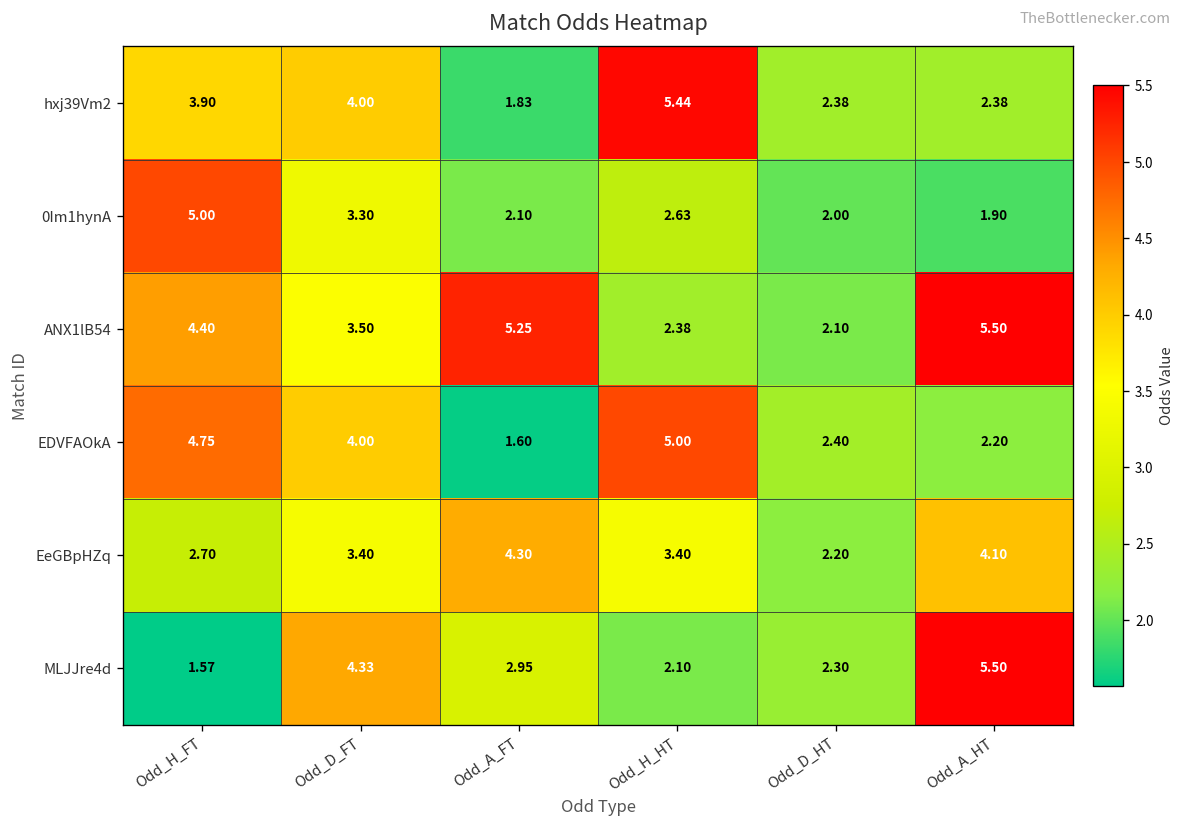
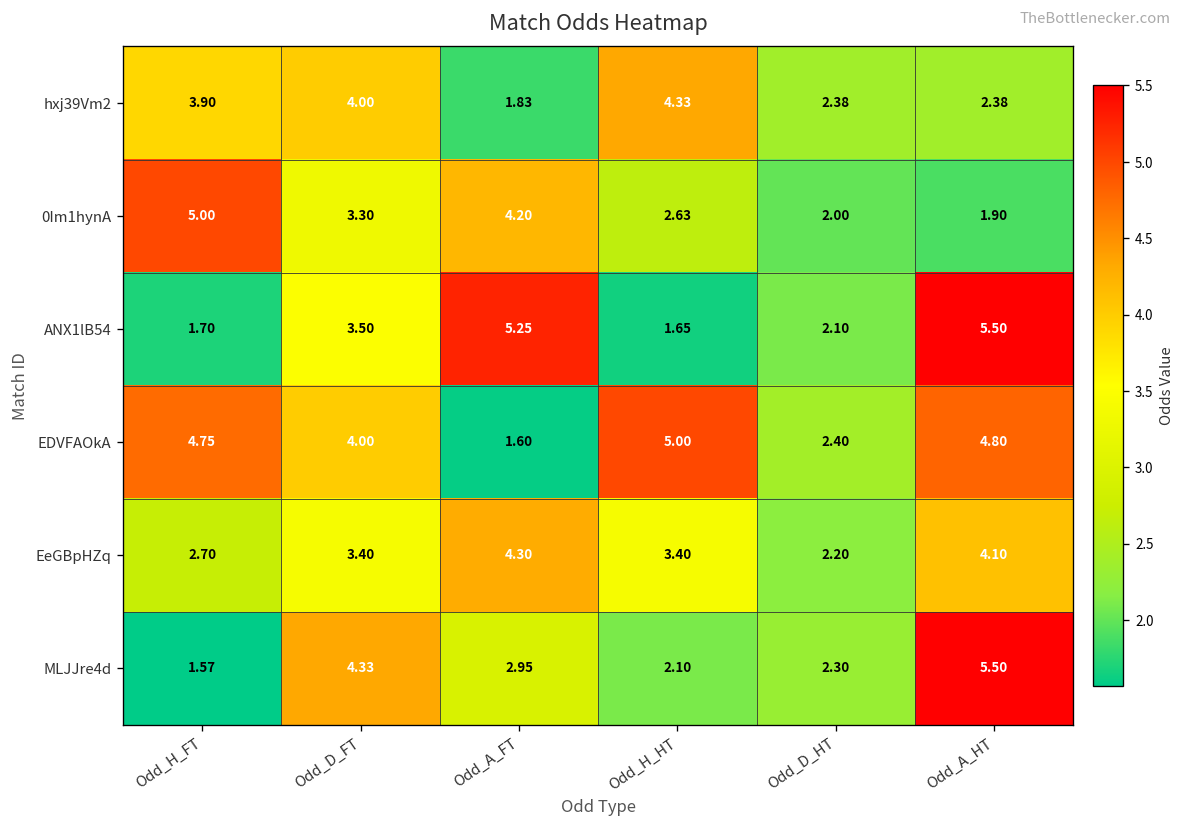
  {
    "hxj39Vm2": {
      "Odd_H_FT": 3.90,
      "Odd_D_FT": 4.00,
      "Odd_A_FT": 1.83,
-     "Odd_H_HT": 5.44,
+     "Odd_H_HT": 4.33,
      "Odd_D_HT": 2.38,
      "Odd_A_HT": 2.38
    },
    "0Im1hynA": {
      "Odd_H_FT": 5.00,
      "Odd_D_FT": 3.30,
-     "Odd_A_FT": 2.10,
+     "Odd_A_FT": 4.20,
      "Odd_H_HT": 2.63,
      "Odd_D_HT": 2.00,
      "Odd_A_HT": 1.90
    },
    "ANX1lB54": {
-     "Odd_H_FT": 4.40,
+     "Odd_H_FT": 1.70,
      "Odd_D_FT": 3.50,
      "Odd_A_FT": 5.25,
-     "Odd_H_HT": 2.38,
+     "Odd_H_HT": 1.65,
      "Odd_D_HT": 2.10,
      "Odd_A_HT": 5.50
    },
    "EDVFAOkA": {
      "Odd_H_FT": 4.75,
      "Odd_D_FT": 4.00,
      "Odd_A_FT": 1.60,
      "Odd_H_HT": 5.00,
      "Odd_D_HT": 2.40,
-     "Odd_A_HT": 2.20
+     "Odd_A_HT": 4.80
    },
    "EeGBpHZq": {
      "Odd_H_FT": 2.70,
      "Odd_D_FT": 3.40,
      "Odd_A_FT": 4.30,
      "Odd_H_HT": 3.40,
      "Odd_D_HT": 2.20,
      "Odd_A_HT": 4.10
    },
    "MLJJre4d": {
      "Odd_H_FT": 1.57,
      "Odd_D_FT": 4.33,
      "Odd_A_FT": 2.95,
      "Odd_H_HT": 2.10,
      "Odd_D_HT": 2.30,
      "Odd_A_HT": 5.50
    }
  }
